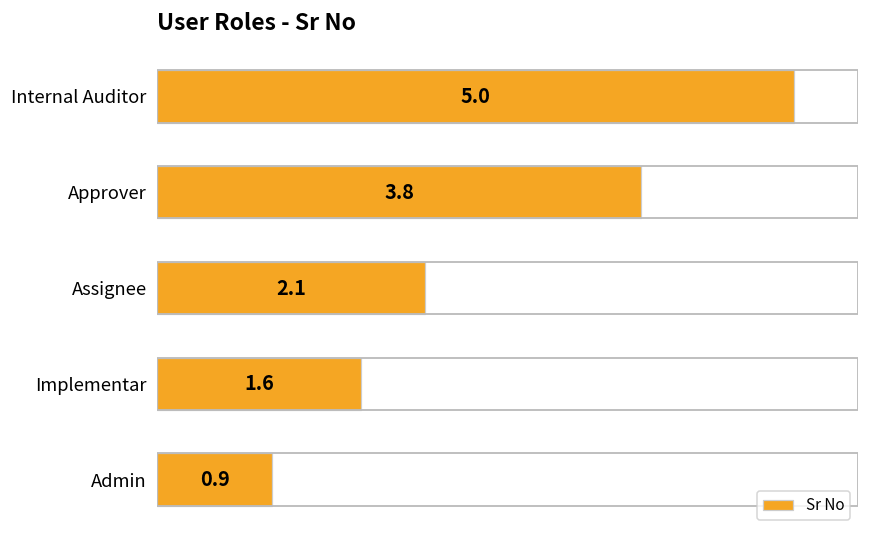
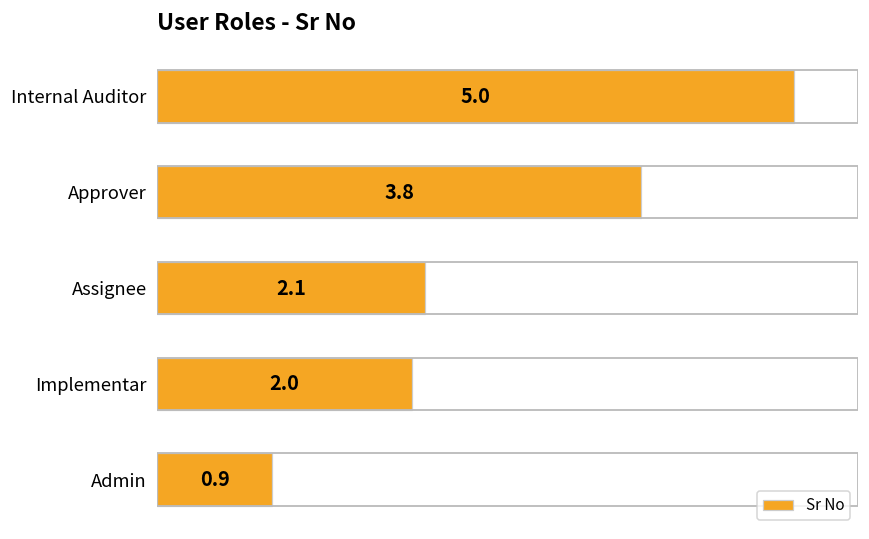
  {
    "Internal Auditor": 5.0,
    "Approver": 3.8,
    "Assignee": 2.1,
-   "Implementar": 1.6,
+   "Implementar": 2.0,
    "Admin": 0.9
  }
